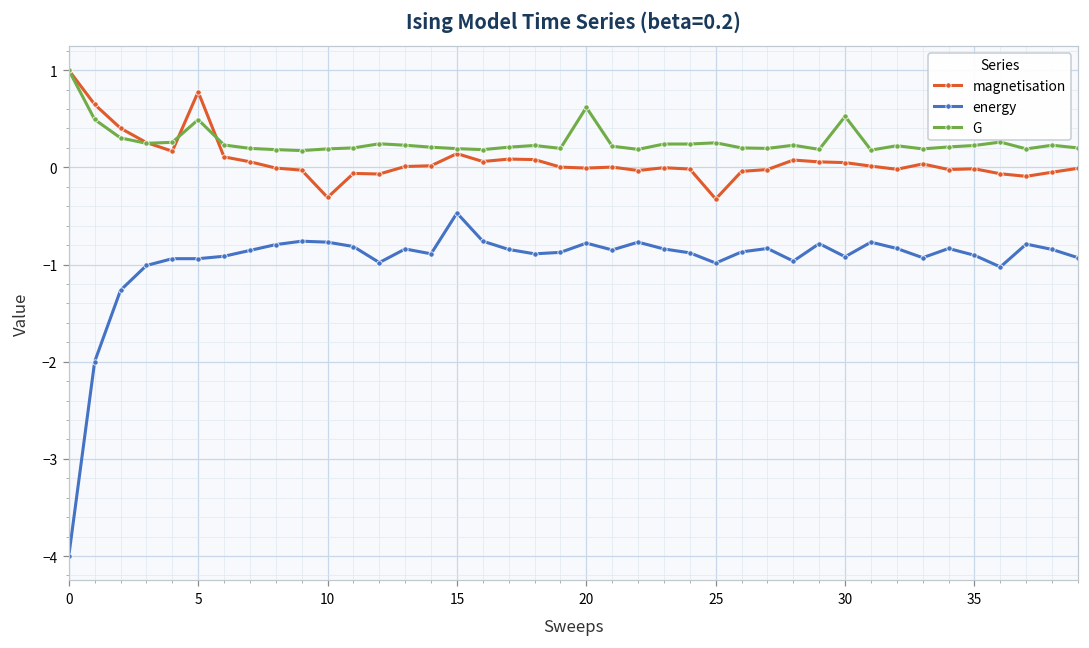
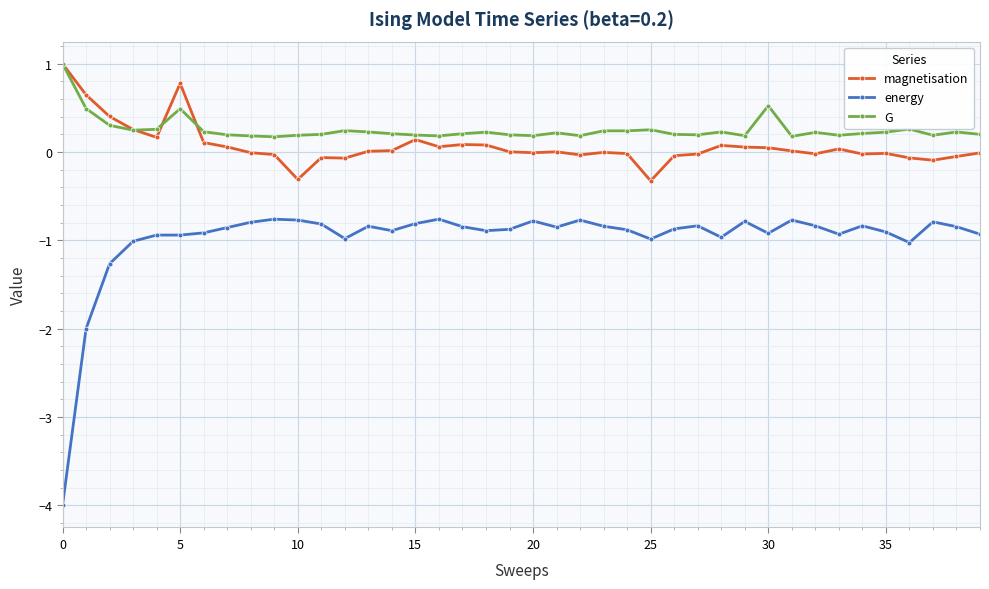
  {
    "magnetisation": {
      "5": 0.8,
      "10": -0.3,
      "15": 0.1,
      "20": 0.0,
      "25": -0.3,
      "30": 0.0,
      "35": 0.0
    },
    "energy": {
      "0": -4.0,
      "5": -0.9,
      "10": -0.8,
-     "15": -0.5,
+     "15": -0.8,
      "20": -0.8,
      "25": -1.0,
      "30": -0.9,
      "35": -0.9
    },
    "G": {
      "5": 0.5,
      "10": 0.2,
      "15": 0.2,
-     "20": 0.6,
+     "20": 0.2,
      "25": 0.3,
      "30": 0.5,
      "35": 0.2
    }
  }
